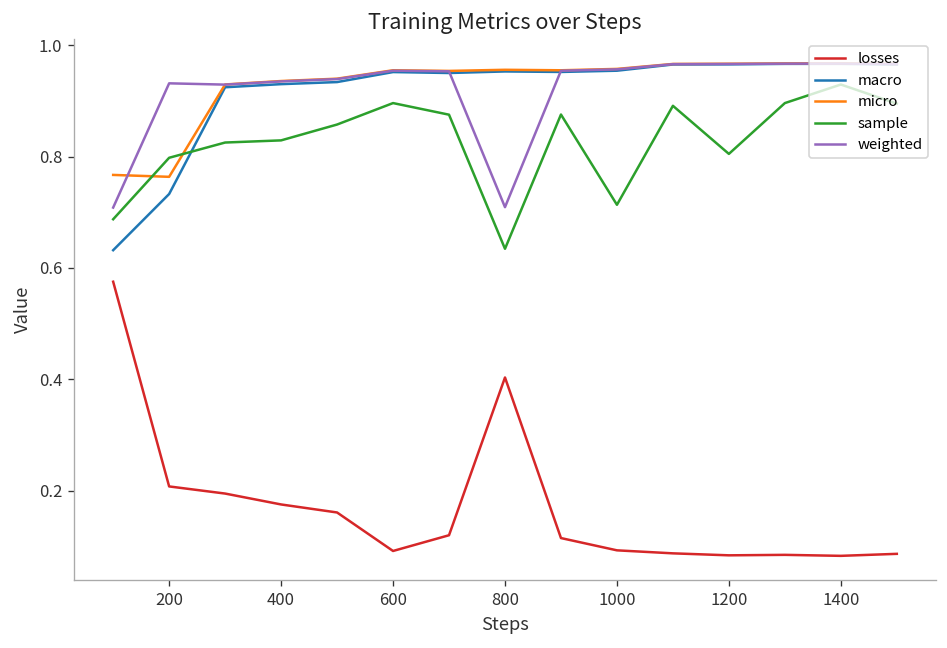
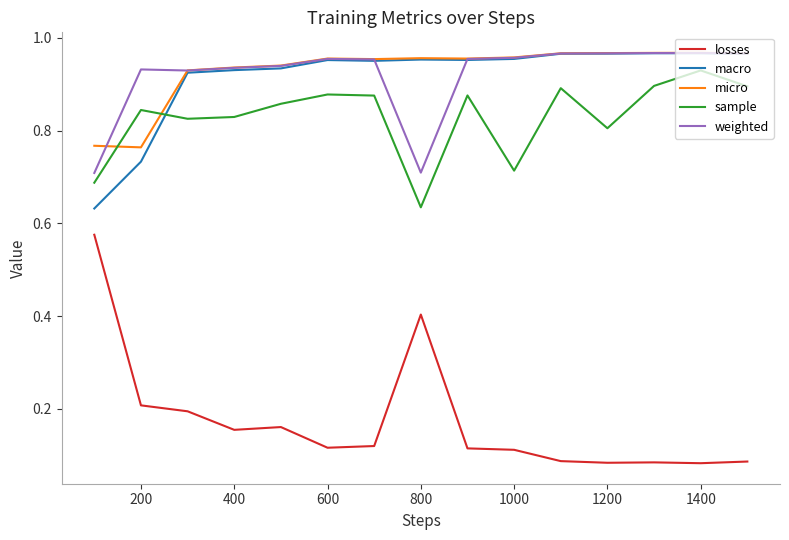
  {
    "losses": {
      "200": 0.21,
-     "400": 0.18,
-     "600": 0.09,
+     "400": 0.15,
+     "600": 0.12,
      "800": 0.40,
-     "1000": 0.09,
+     "1000": 0.11,
      "1200": 0.08,
      "1400": 0.08
    },
    "macro": {
      "200": 0.73
    },
    "micro": {
      "200": 0.76
    },
    "sample": {
-     "200": 0.80,
+     "200": 0.84,
      "400": 0.83,
-     "600": 0.90,
+     "600": 0.88,
      "800": 0.63,
      "1000": 0.71,
      "1200": 0.81
    },
    "weighted": {
      "200": 0.93,
      "800": 0.71
    }
  }
